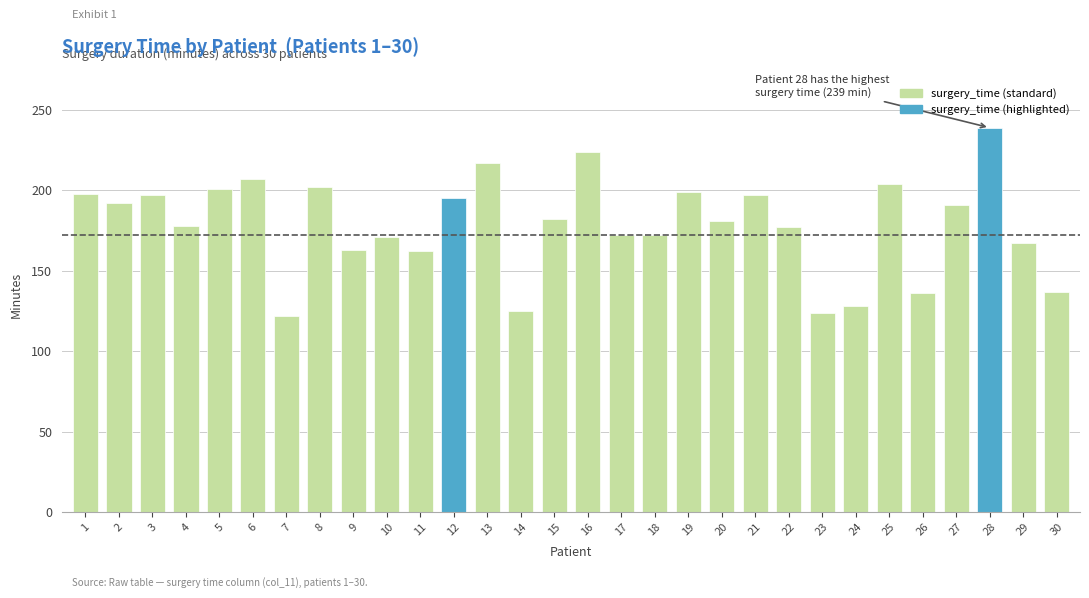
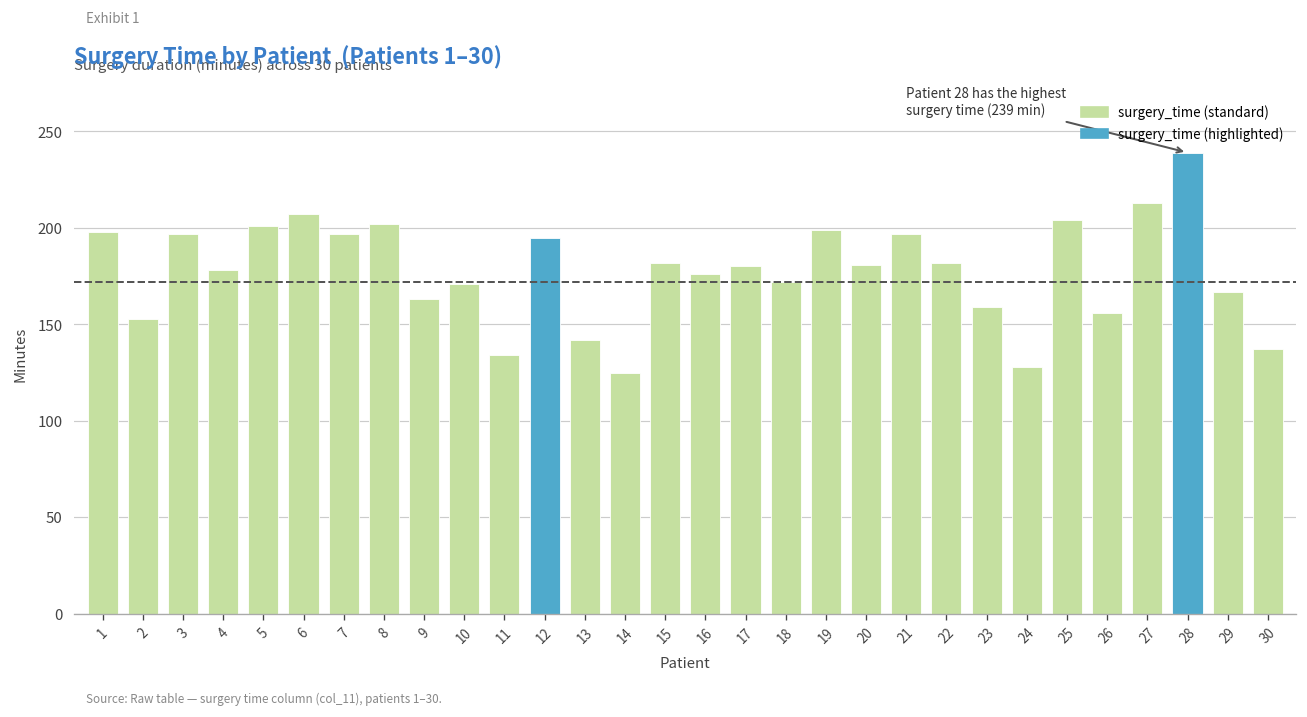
  {
    "1": 198,
-   "2": 192,
+   "2": 153,
    "3": 197,
    "4": 178,
    "5": 201,
    "6": 207,
-   "7": 122,
+   "7": 197,
    "8": 202,
    "9": 163,
    "10": 171,
-   "11": 162,
+   "11": 134,
    "12": 195,
-   "13": 217,
+   "13": 142,
    "14": 125,
    "15": 182,
-   "16": 224,
-   "17": 172,
+   "16": 176,
+   "17": 180,
    "18": 172,
    "19": 199,
    "20": 181,
    "21": 197,
-   "22": 177,
-   "23": 124,
+   "22": 182,
+   "23": 159,
    "24": 128,
    "25": 204,
-   "26": 136,
-   "27": 191,
+   "26": 156,
+   "27": 213,
    "29": 167,
    "30": 137
  }
